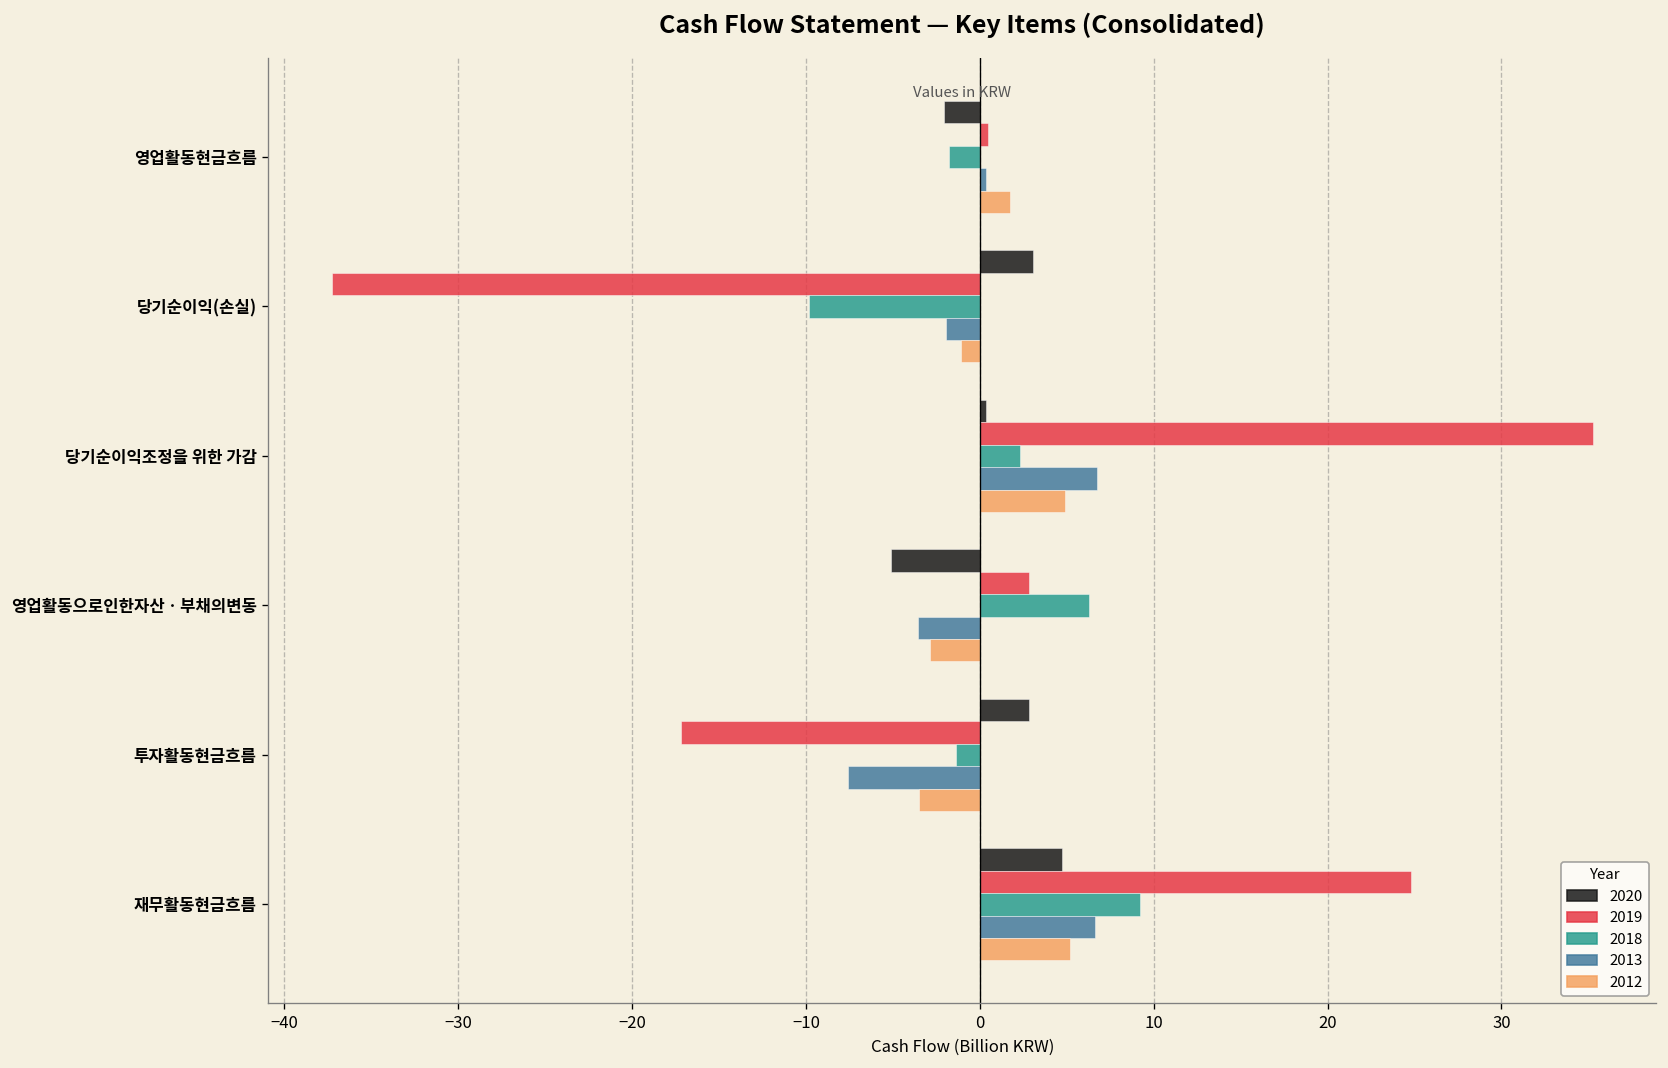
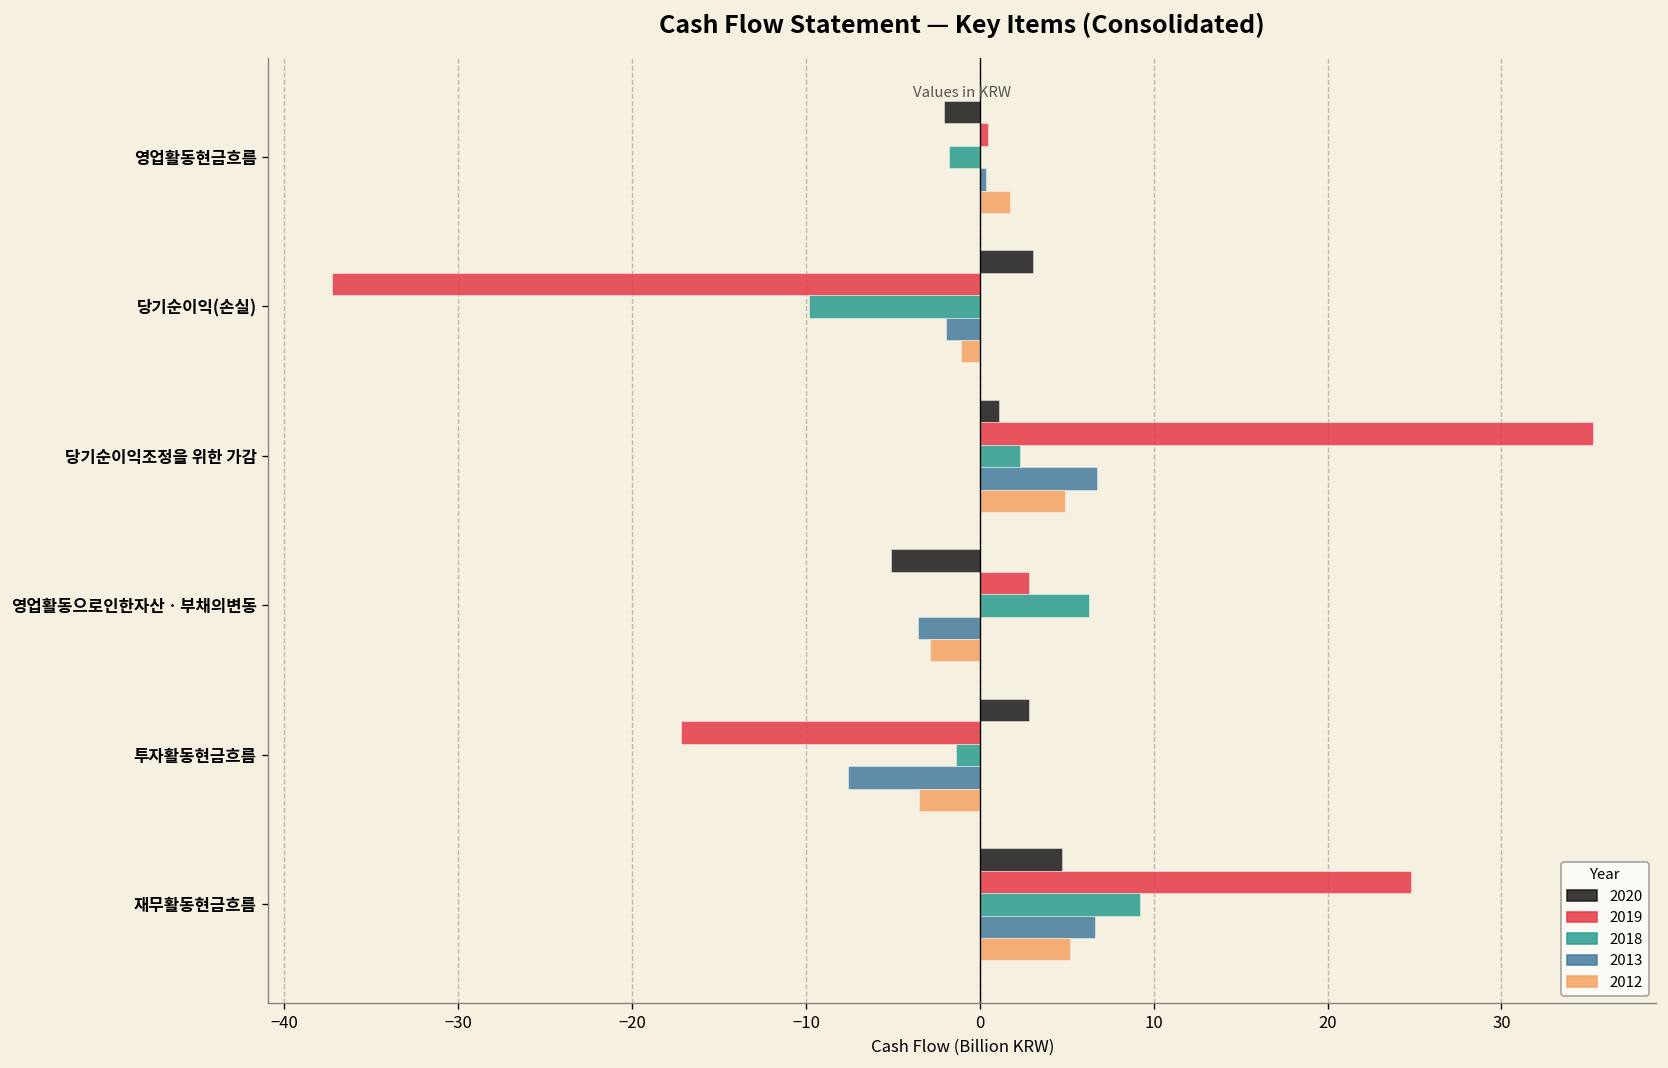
  {
    "2020": {
      "영업활동현금흐름": -2.1,
      "당기순이익(손실)": 3.1,
-     "당기순이익조정을 위한 가감": 0.4,
+     "당기순이익조정을 위한 가감": 1.1,
      "영업활동으로인한자산ㆍ부채의변동": -5.1,
      "투자활동현금흐름": 2.8,
      "재무활동현금흐름": 4.7
    },
    "2019": {
      "영업활동현금흐름": 0.5,
      "당기순이익(손실)": -37.3,
      "당기순이익조정을 위한 가감": 35.3,
      "영업활동으로인한자산ㆍ부채의변동": 2.8,
      "투자활동현금흐름": -17.2,
      "재무활동현금흐름": 24.8
    },
    "2012": {
      "영업활동현금흐름": 1.8,
      "당기순이익(손실)": -1.1,
      "당기순이익조정을 위한 가감": 4.9,
      "영업활동으로인한자산ㆍ부채의변동": -2.9,
      "투자활동현금흐름": -3.5,
      "재무활동현금흐름": 5.2
    }
  }
